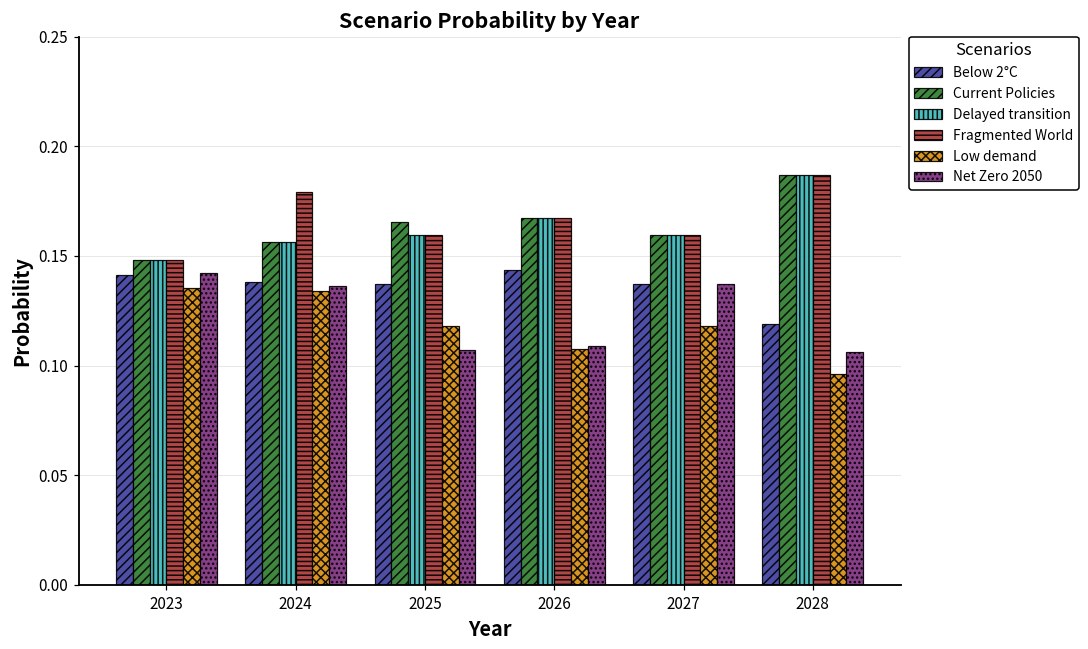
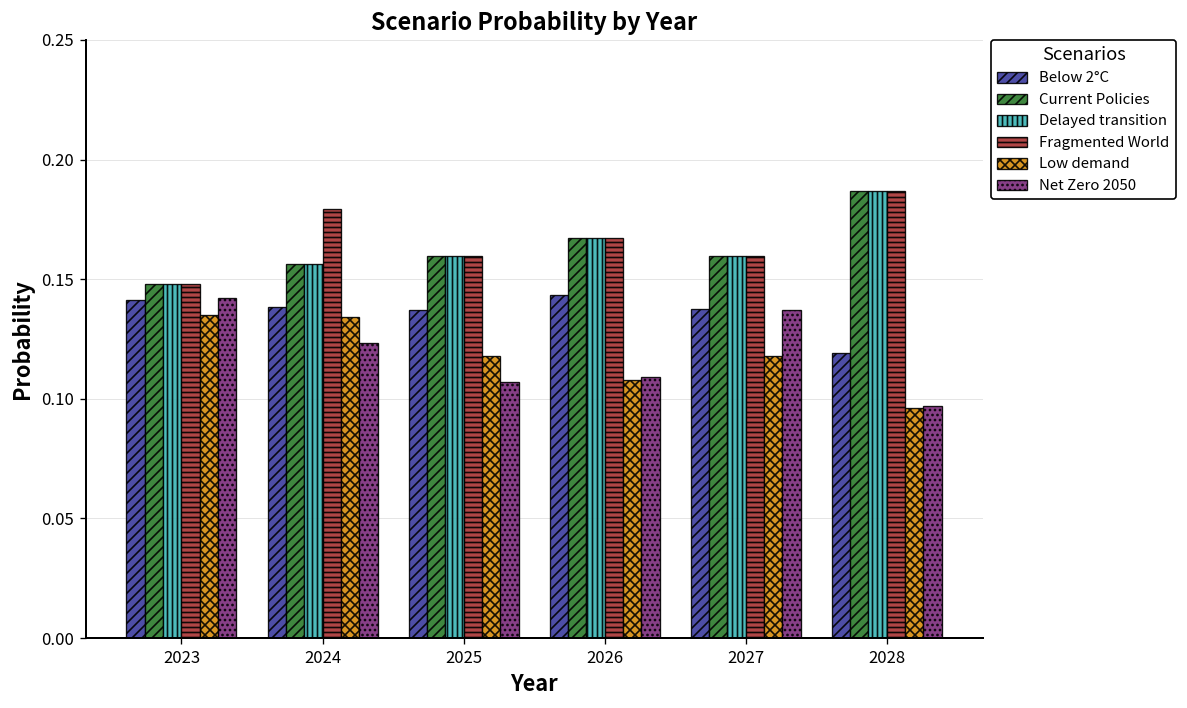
  {
    "Below 2°C": {
      "2023": 0.141,
      "2024": 0.138,
      "2025": 0.137,
      "2026": 0.144,
      "2027": 0.137,
      "2028": 0.119
    },
    "Current Policies": {
      "2023": 0.148,
      "2024": 0.157,
-     "2025": 0.165,
+     "2025": 0.160,
      "2026": 0.167,
      "2027": 0.160,
      "2028": 0.187
    },
    "Delayed transition": {
      "2023": 0.148,
      "2024": 0.157,
      "2025": 0.160,
      "2026": 0.167,
      "2027": 0.160,
      "2028": 0.187
    },
    "Fragmented World": {
      "2023": 0.148,
      "2024": 0.179,
      "2025": 0.160,
      "2026": 0.167,
      "2027": 0.160,
      "2028": 0.187
    },
    "Low demand": {
      "2023": 0.135,
      "2024": 0.134,
      "2025": 0.118,
      "2026": 0.108,
      "2027": 0.118,
      "2028": 0.096
    },
    "Net Zero 2050": {
      "2023": 0.142,
-     "2024": 0.136,
+     "2024": 0.123,
      "2025": 0.107,
      "2026": 0.109,
      "2027": 0.137,
-     "2028": 0.106
+     "2028": 0.097
    }
  }
